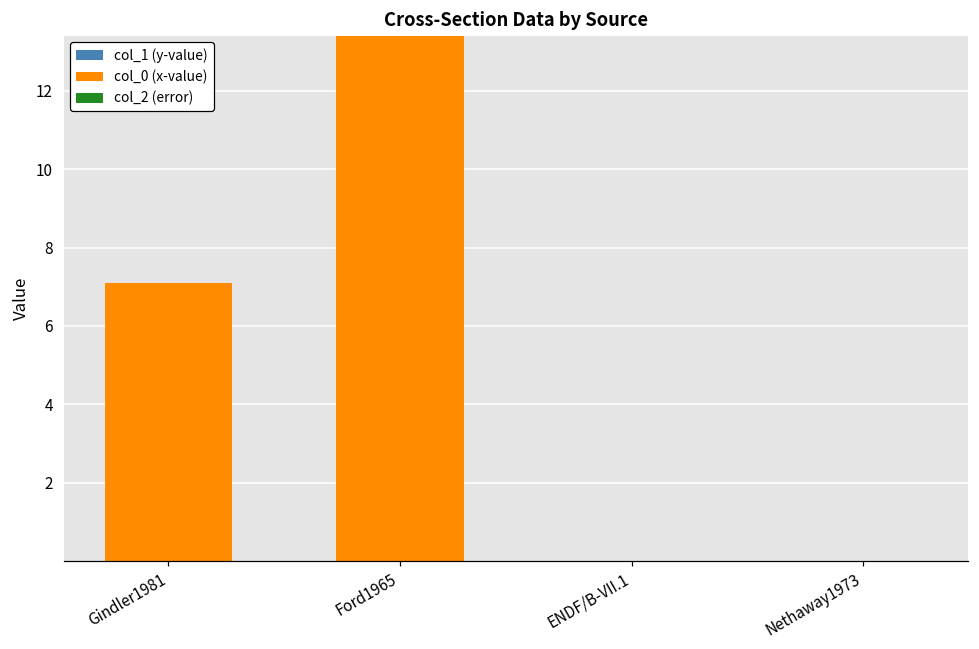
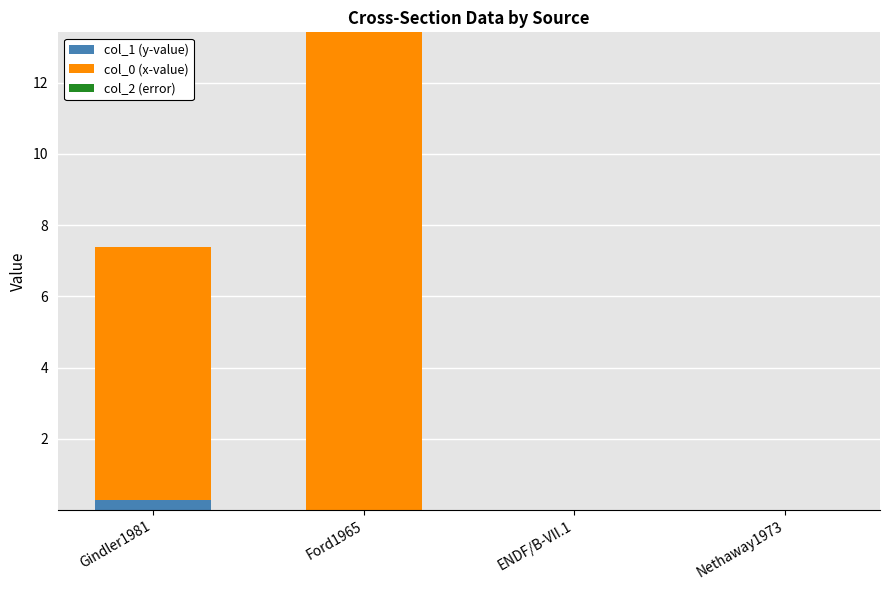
  {
    "col_1 (y-value)": {
-     "Gindler1981": 0.0
+     "Gindler1981": 0.3
    },
    "col_2 (error)": {
      "Gindler1981": 7.1,
      "Ford1965": 13.4
    }
  }
